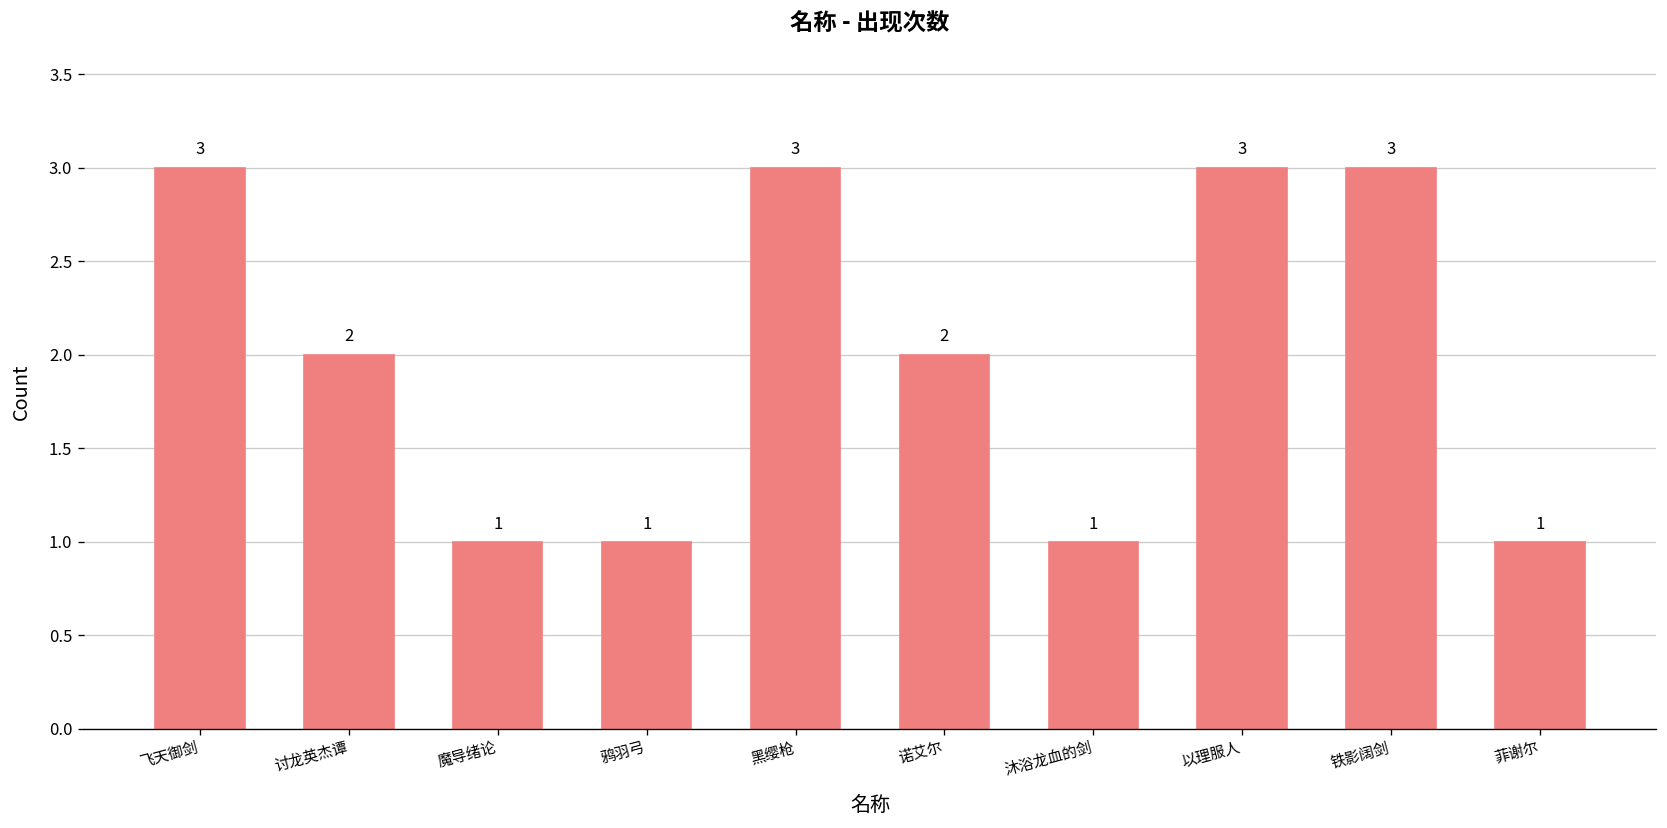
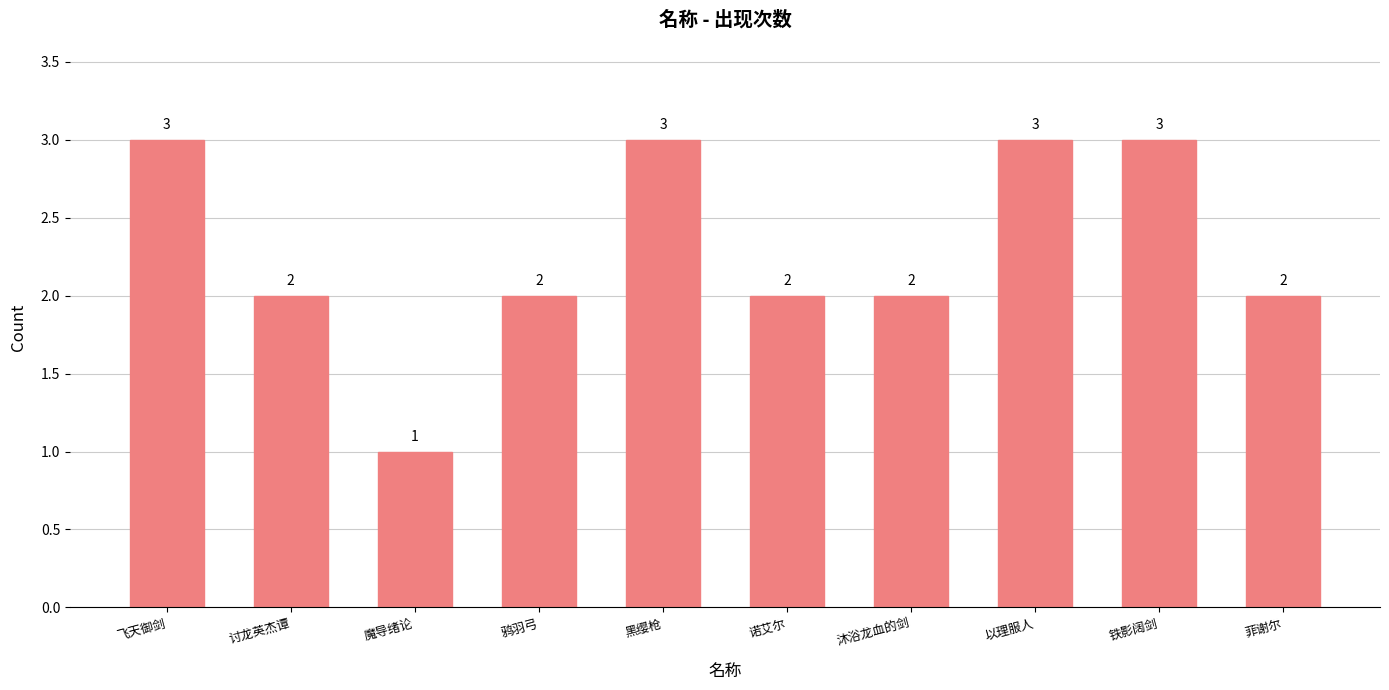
  {
    "飞天御剑": 3,
    "讨龙英杰谭": 2,
    "魔导绪论": 1,
-   "鸦羽弓": 1,
+   "鸦羽弓": 2,
    "黑缨枪": 3,
    "诺艾尔": 2,
-   "沐浴龙血的剑": 1,
+   "沐浴龙血的剑": 2,
    "以理服人": 3,
    "铁影阔剑": 3,
-   "菲谢尔": 1
+   "菲谢尔": 2
  }
